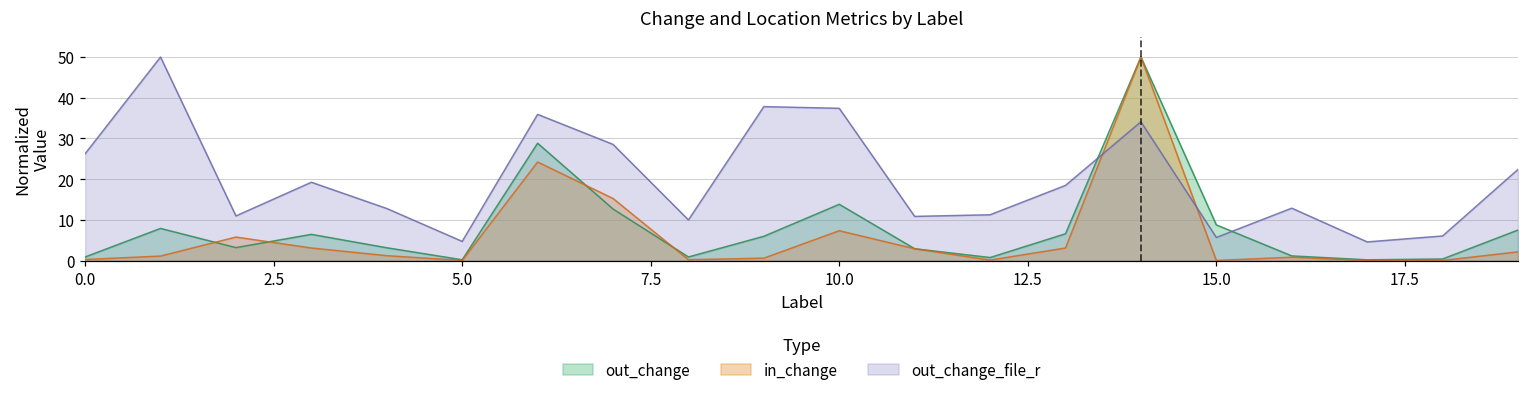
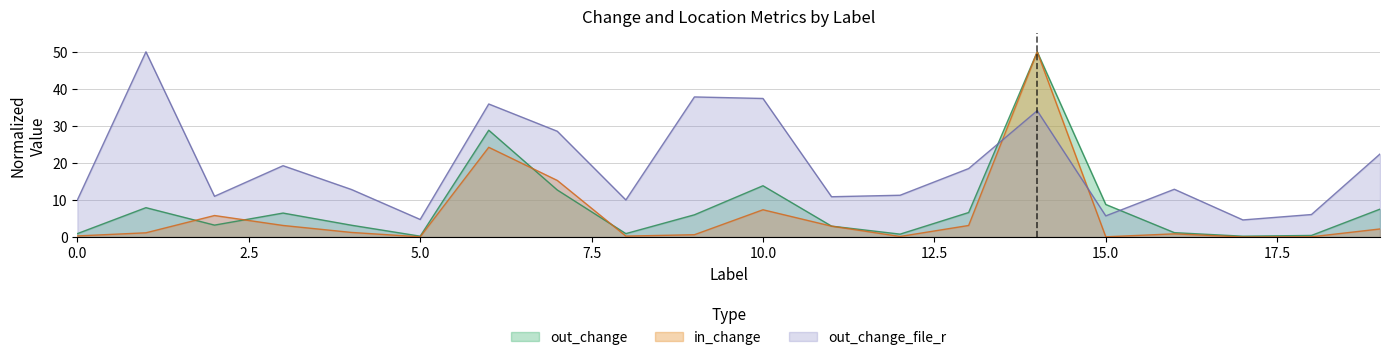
  {
    "out_change": {
      "10.0": 14,
      "15.0": 9
    },
    "in_change": {
      "10.0": 7,
      "15.0": 0
    },
    "out_change_file_r": {
-     "0.0": 26,
+     "0.0": 10,
      "5.0": 5,
      "10.0": 37,
      "15.0": 6
    }
  }
